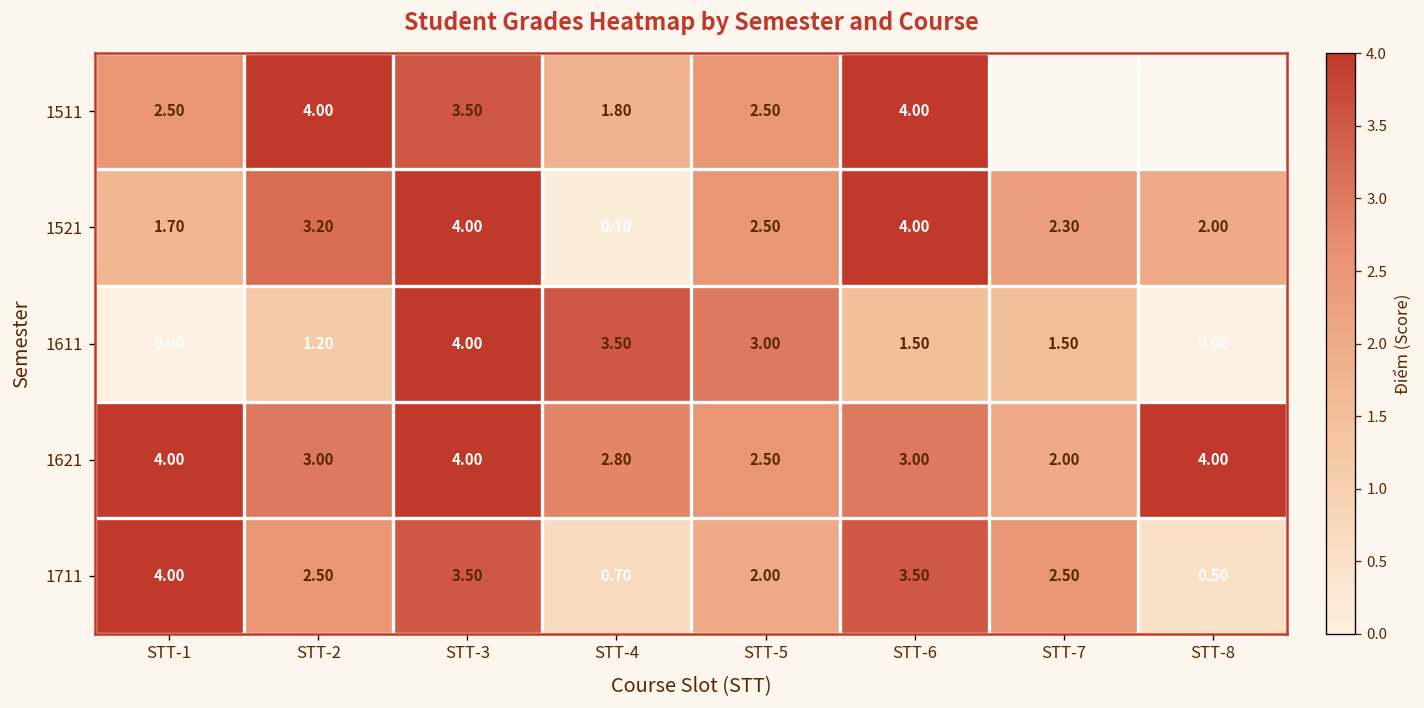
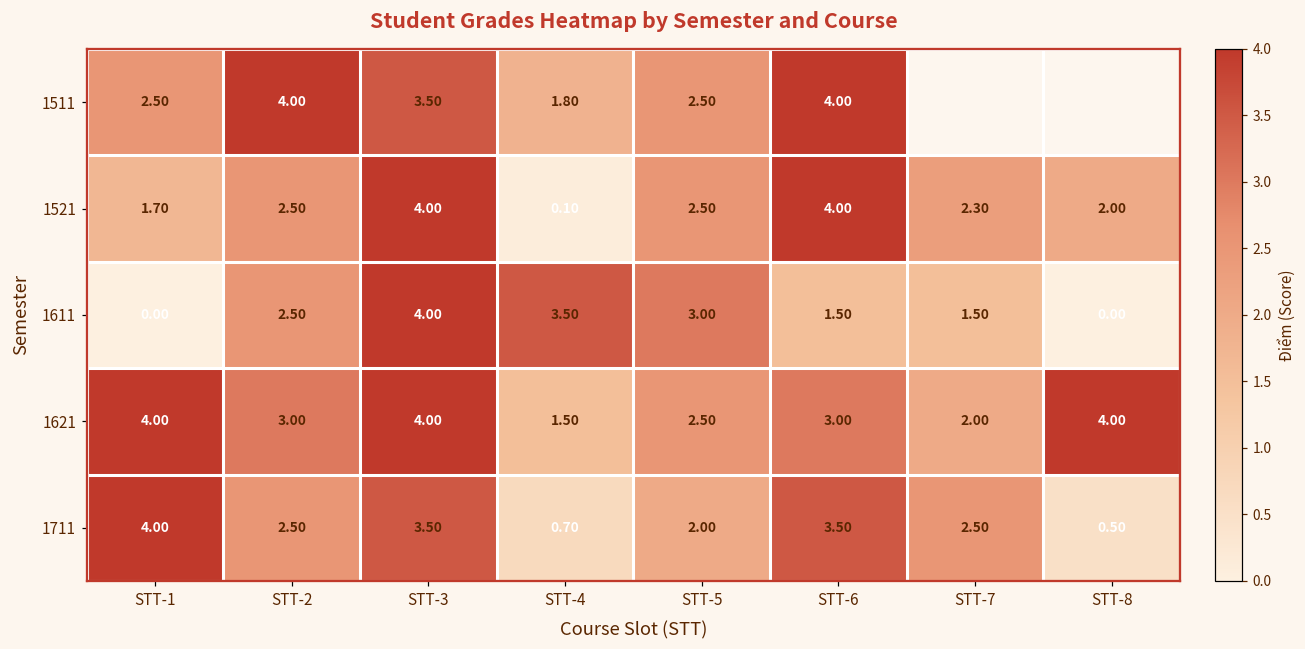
  {
    "1511": {
      "STT-1": 2.50,
      "STT-2": 4.00,
      "STT-3": 3.50,
      "STT-4": 1.80,
      "STT-5": 2.50,
      "STT-6": 4.00
    },
    "1521": {
      "STT-1": 1.70,
-     "STT-2": 3.20,
+     "STT-2": 2.50,
      "STT-3": 4.00,
      "STT-5": 2.50,
      "STT-6": 4.00,
      "STT-7": 2.30,
      "STT-8": 2.00
    },
    "1611": {
-     "STT-2": 1.20,
+     "STT-2": 2.50,
      "STT-3": 4.00,
      "STT-4": 3.50,
      "STT-5": 3.00,
      "STT-6": 1.50,
      "STT-7": 1.50
    },
    "1621": {
      "STT-1": 4.00,
      "STT-2": 3.00,
      "STT-3": 4.00,
-     "STT-4": 2.80,
+     "STT-4": 1.50,
      "STT-5": 2.50,
      "STT-6": 3.00,
      "STT-7": 2.00,
      "STT-8": 4.00
    },
    "1711": {
      "STT-1": 4.00,
      "STT-2": 2.50,
      "STT-3": 3.50,
      "STT-4": 0.70,
      "STT-5": 2.00,
      "STT-6": 3.50,
      "STT-7": 2.50,
      "STT-8": 0.50
    }
  }
